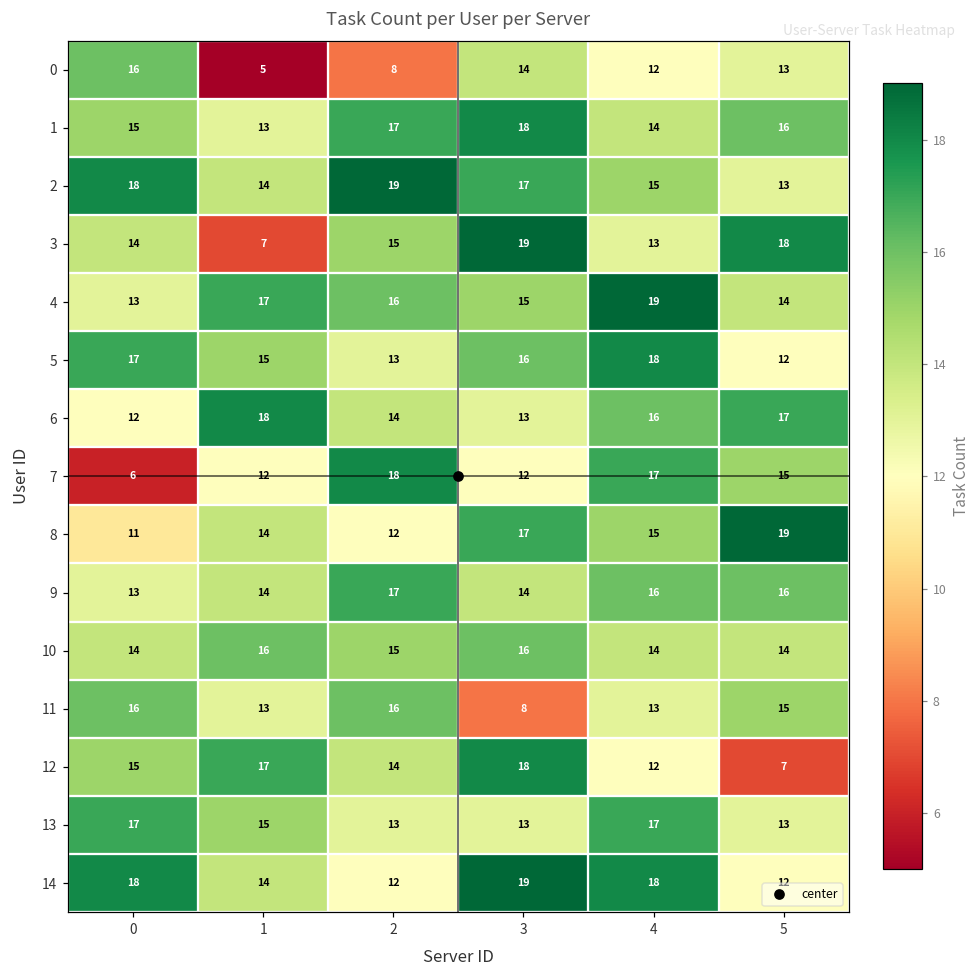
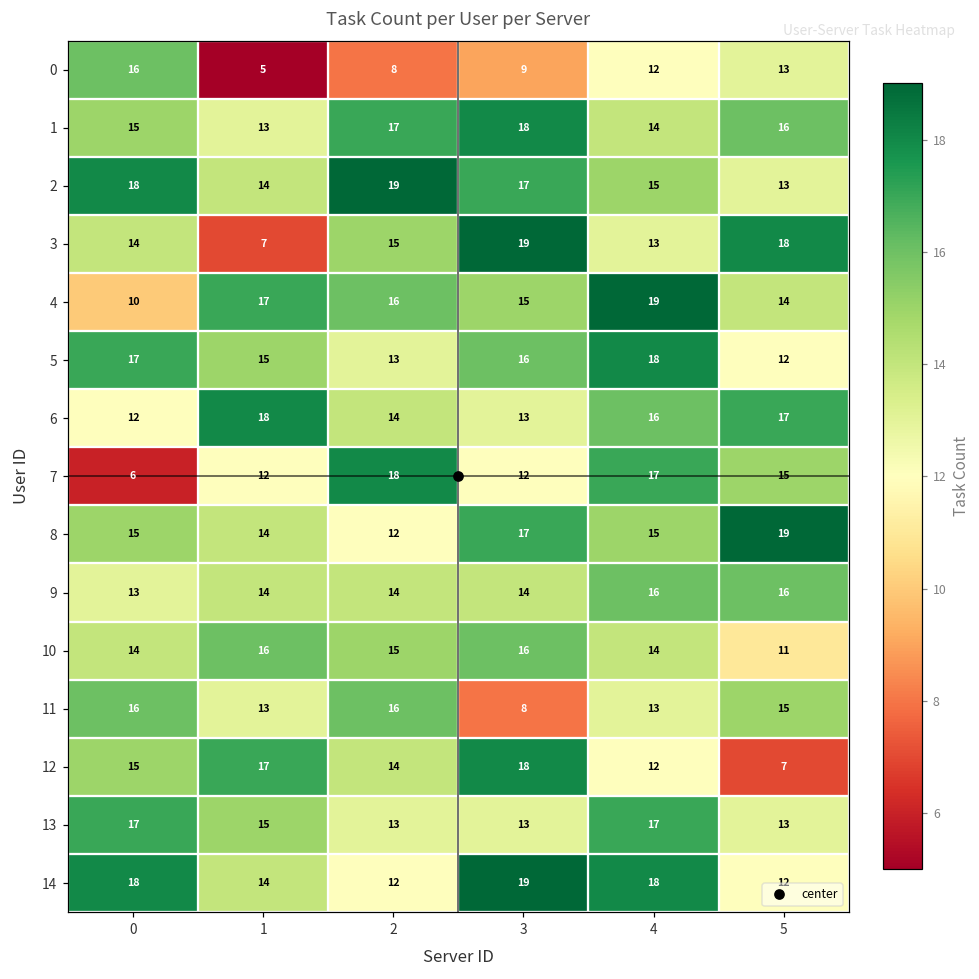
  {
    "0": {
      "0": 16,
      "1": 5,
      "2": 8,
-     "3": 14,
+     "3": 9,
      "4": 12,
      "5": 13
    },
    "1": {
      "0": 15,
      "1": 13,
      "2": 17,
      "3": 18,
      "4": 14,
      "5": 16
    },
    "2": {
      "0": 18,
      "1": 14,
      "2": 19,
      "3": 17,
      "4": 15,
      "5": 13
    },
    "3": {
      "0": 14,
      "1": 7,
      "2": 15,
      "3": 19,
      "4": 13,
      "5": 18
    },
    "4": {
-     "0": 13,
+     "0": 10,
      "1": 17,
      "2": 16,
      "3": 15,
      "4": 19,
      "5": 14
    },
    "5": {
      "0": 17,
      "1": 15,
      "2": 13,
      "3": 16,
      "4": 18,
      "5": 12
    },
    "6": {
      "0": 12,
      "1": 18,
      "2": 14,
      "3": 13,
      "4": 16,
      "5": 17
    },
    "7": {
      "0": 6,
      "1": 12,
      "2": 18,
      "3": 12,
      "4": 17,
      "5": 15
    },
    "8": {
-     "0": 11,
+     "0": 15,
      "1": 14,
      "2": 12,
      "3": 17,
      "4": 15,
      "5": 19
    },
    "9": {
      "0": 13,
      "1": 14,
-     "2": 17,
+     "2": 14,
      "3": 14,
      "4": 16,
      "5": 16
    },
    "10": {
      "0": 14,
      "1": 16,
      "2": 15,
      "3": 16,
      "4": 14,
-     "5": 14
+     "5": 11
    },
    "11": {
      "0": 16,
      "1": 13,
      "2": 16,
      "3": 8,
      "4": 13,
      "5": 15
    },
    "12": {
      "0": 15,
      "1": 17,
      "2": 14,
      "3": 18,
      "4": 12,
      "5": 7
    },
    "13": {
      "0": 17,
      "1": 15,
      "2": 13,
      "3": 13,
      "4": 17,
      "5": 13
    },
    "14": {
      "0": 18,
      "1": 14,
      "2": 12,
      "3": 19,
      "4": 18
    }
  }
